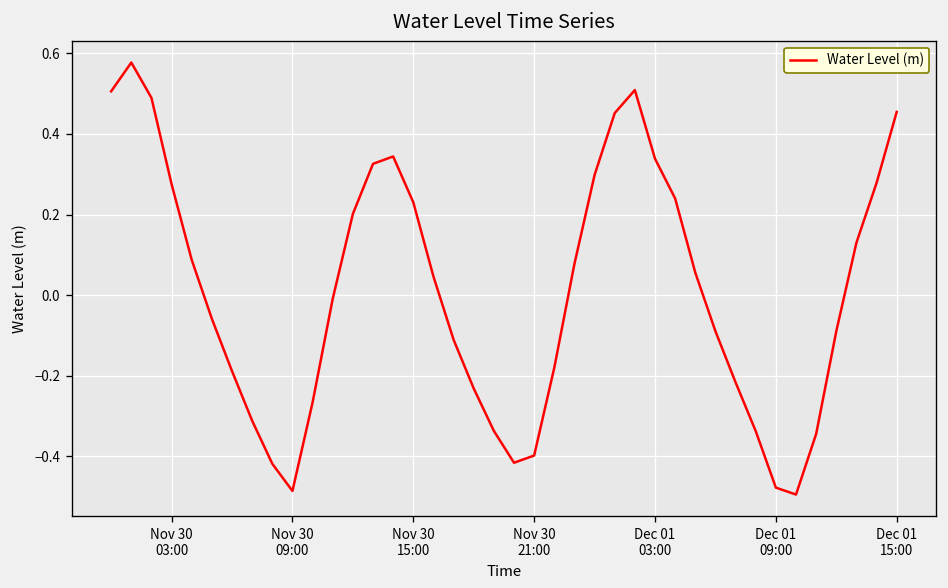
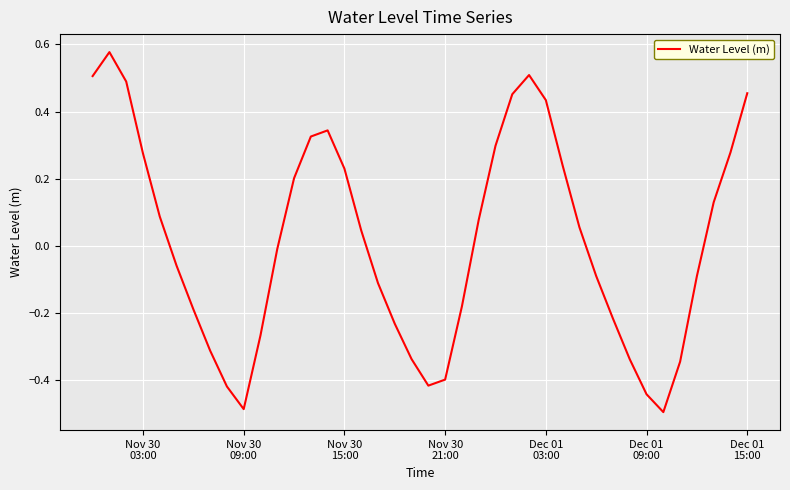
  {
    "Nov 30 03:00": 0.28,
    "Nov 30 09:00": -0.49,
    "Nov 30 15:00": 0.23,
    "Nov 30 21:00": -0.40,
-   "Dec 01 03:00": 0.34,
-   "Dec 01 09:00": -0.48,
+   "Dec 01 03:00": 0.43,
+   "Dec 01 09:00": -0.44,
    "Dec 01 15:00": 0.45
  }
